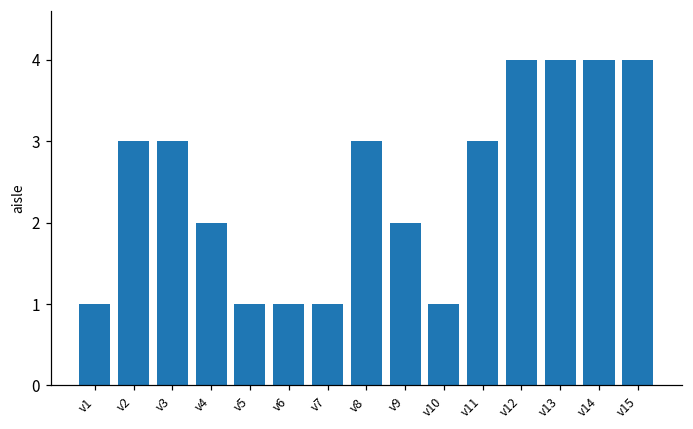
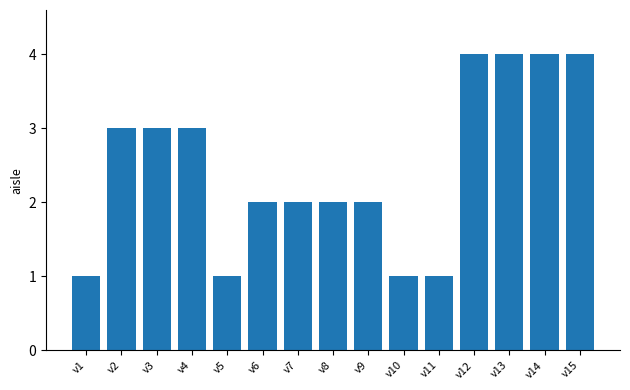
  {
    "v1": 1,
    "v2": 3,
    "v3": 3,
-   "v4": 2,
+   "v4": 3,
    "v5": 1,
-   "v6": 1,
-   "v7": 1,
-   "v8": 3,
+   "v6": 2,
+   "v7": 2,
+   "v8": 2,
    "v9": 2,
    "v10": 1,
-   "v11": 3,
+   "v11": 1,
    "v12": 4,
    "v13": 4,
    "v14": 4,
    "v15": 4
  }
